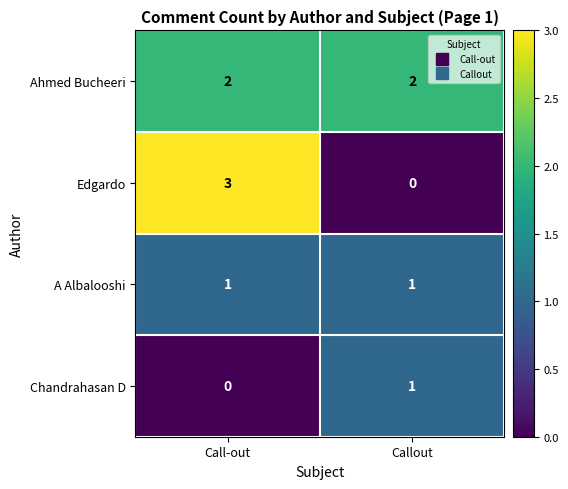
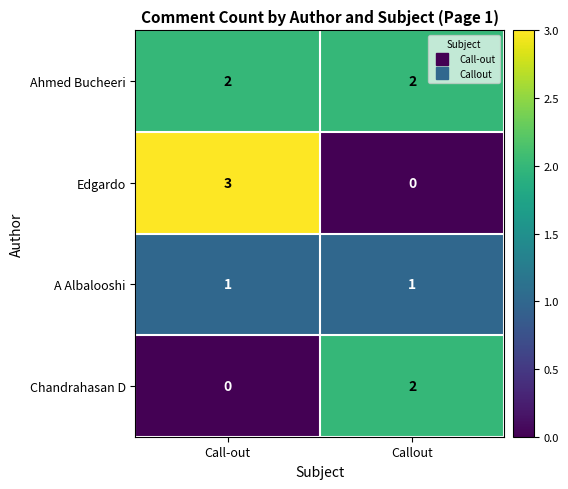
  {
    "Ahmed Bucheeri": {
      "Call-out": 2,
      "Callout": 2
    },
    "Edgardo": {
      "Call-out": 3,
      "Callout": 0
    },
    "A Albalooshi": {
      "Call-out": 1,
      "Callout": 1
    },
    "Chandrahasan D": {
      "Call-out": 0,
-     "Callout": 1
+     "Callout": 2
    }
  }
